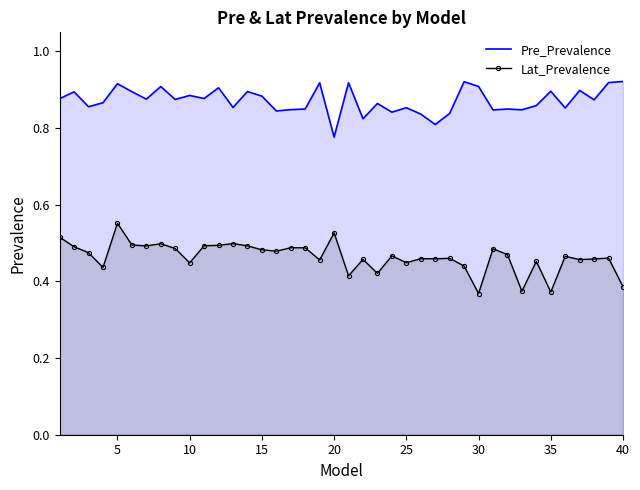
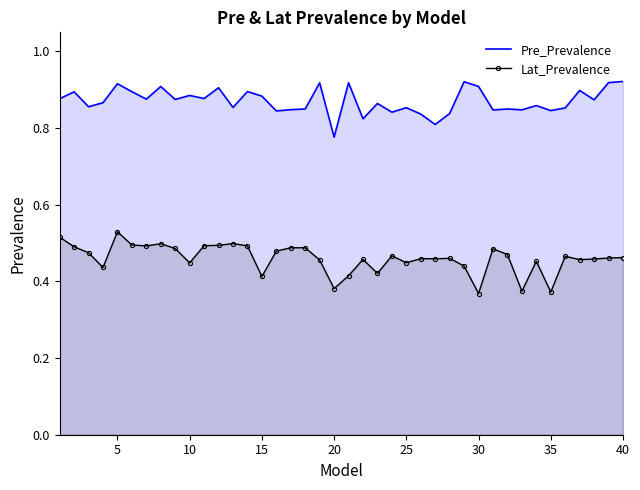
  {
    "Pre_Prevalence": {
      "5": 0.92,
      "10": 0.89,
      "15": 0.88,
      "20": 0.78,
      "25": 0.85,
      "30": 0.91,
-     "35": 0.90,
+     "35": 0.85,
      "40": 0.92
    },
    "Lat_Prevalence": {
-     "5": 0.55,
+     "5": 0.53,
      "10": 0.45,
-     "15": 0.48,
-     "20": 0.53,
+     "15": 0.41,
+     "20": 0.38,
      "25": 0.45,
      "30": 0.37,
      "35": 0.37,
-     "40": 0.39
+     "40": 0.46
    }
  }
